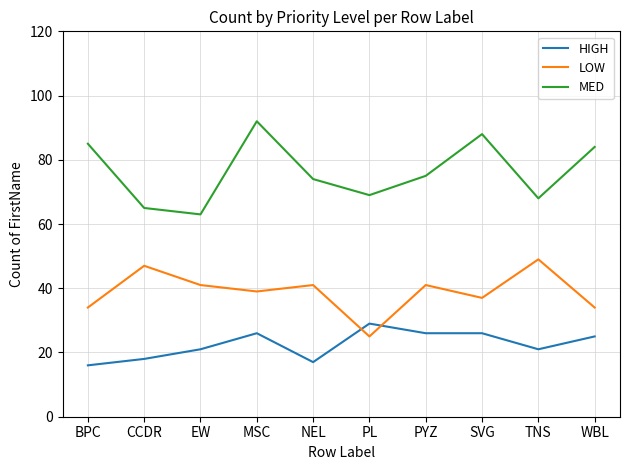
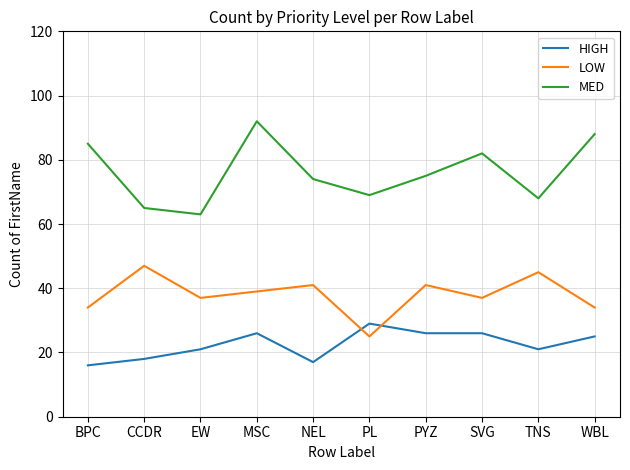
  {
    "HIGH": {
      "BPC": 16,
      "CCDR": 18,
      "EW": 21,
      "MSC": 26,
      "NEL": 17,
      "PL": 29,
      "PYZ": 26,
      "SVG": 26,
      "TNS": 21,
      "WBL": 25
    },
    "LOW": {
      "BPC": 34,
      "CCDR": 47,
-     "EW": 41,
+     "EW": 37,
      "MSC": 39,
      "NEL": 41,
      "PL": 25,
      "PYZ": 41,
      "SVG": 37,
-     "TNS": 49,
+     "TNS": 45,
      "WBL": 34
    },
    "MED": {
      "BPC": 85,
      "CCDR": 65,
      "EW": 63,
      "MSC": 92,
      "NEL": 74,
      "PL": 69,
      "PYZ": 75,
-     "SVG": 88,
+     "SVG": 82,
      "TNS": 68,
-     "WBL": 84
+     "WBL": 88
    }
  }
